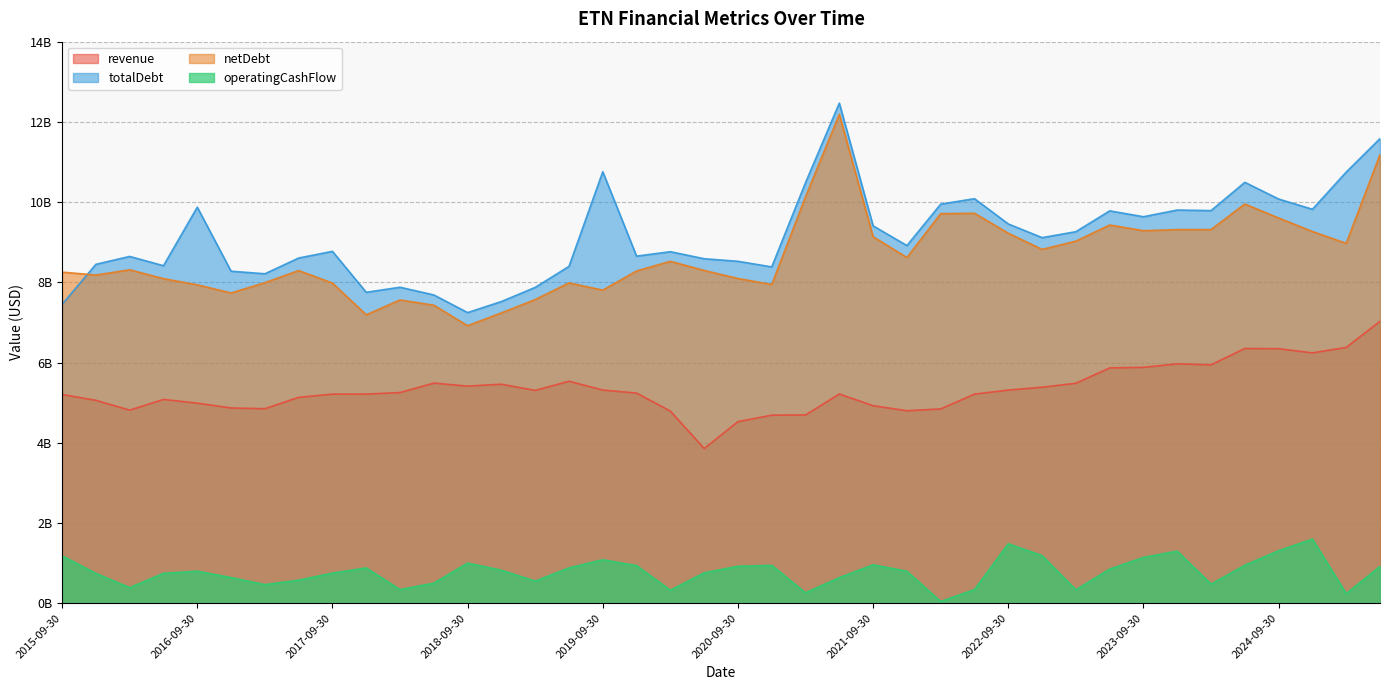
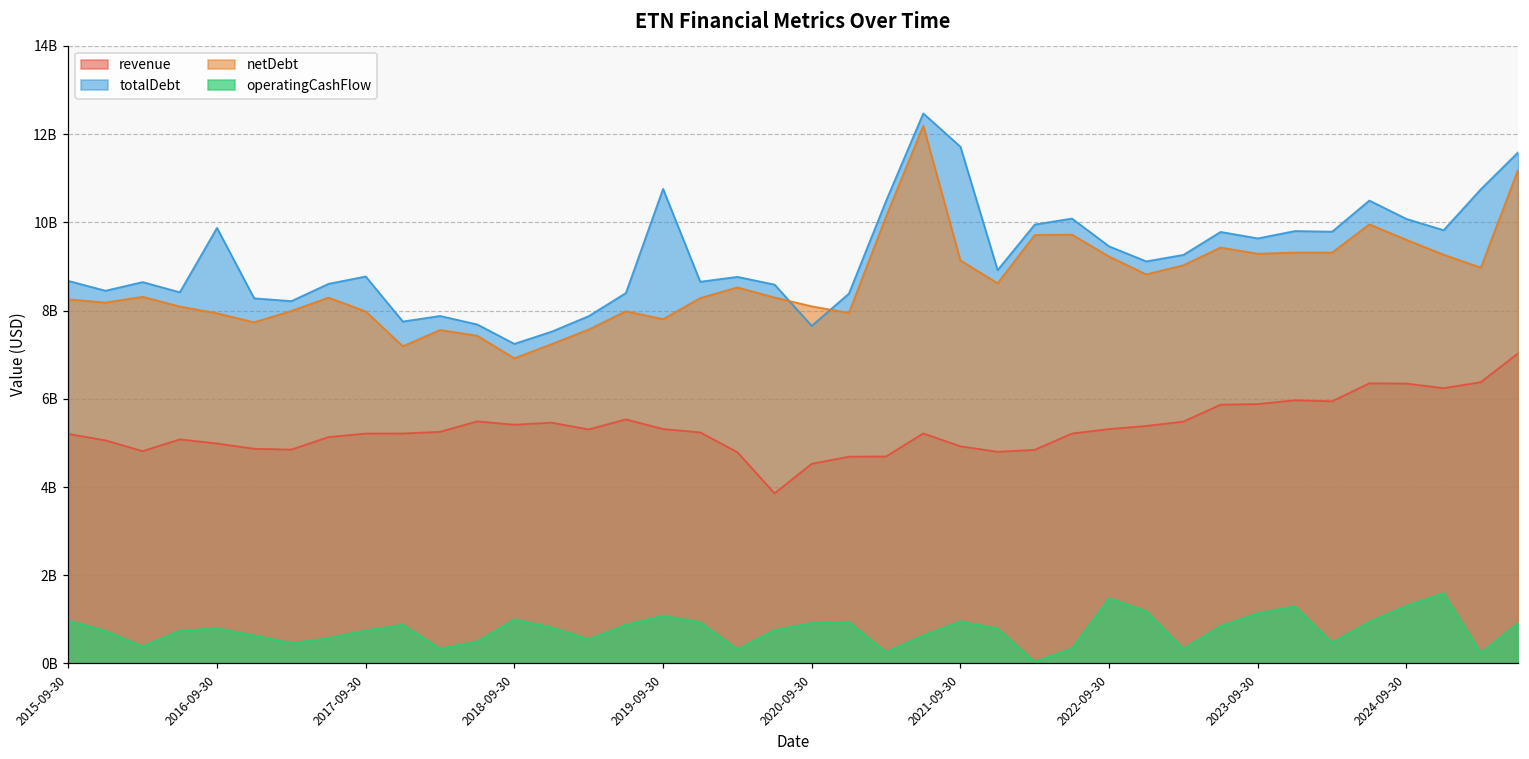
  {
    "totalDebt": {
-     "2015-09-30": 7400000000,
+     "2015-09-30": 8700000000,
      "2016-09-30": 9900000000,
      "2017-09-30": 8800000000,
      "2018-09-30": 7200000000,
      "2019-09-30": 10800000000,
-     "2020-09-30": 8500000000,
-     "2021-09-30": 9400000000,
+     "2020-09-30": 7700000000,
+     "2021-09-30": 11700000000,
      "2022-09-30": 9500000000,
      "2023-09-30": 9600000000,
      "2024-09-30": 10100000000
    },
    "operatingCashFlow": {
-     "2015-09-30": 1200000000,
+     "2015-09-30": 1000000000,
      "2016-09-30": 800000000,
      "2017-09-30": 800000000,
      "2018-09-30": 1000000000,
      "2019-09-30": 1100000000,
      "2020-09-30": 900000000,
      "2021-09-30": 1000000000,
      "2022-09-30": 1500000000,
      "2023-09-30": 1100000000,
      "2024-09-30": 1300000000
    }
  }
